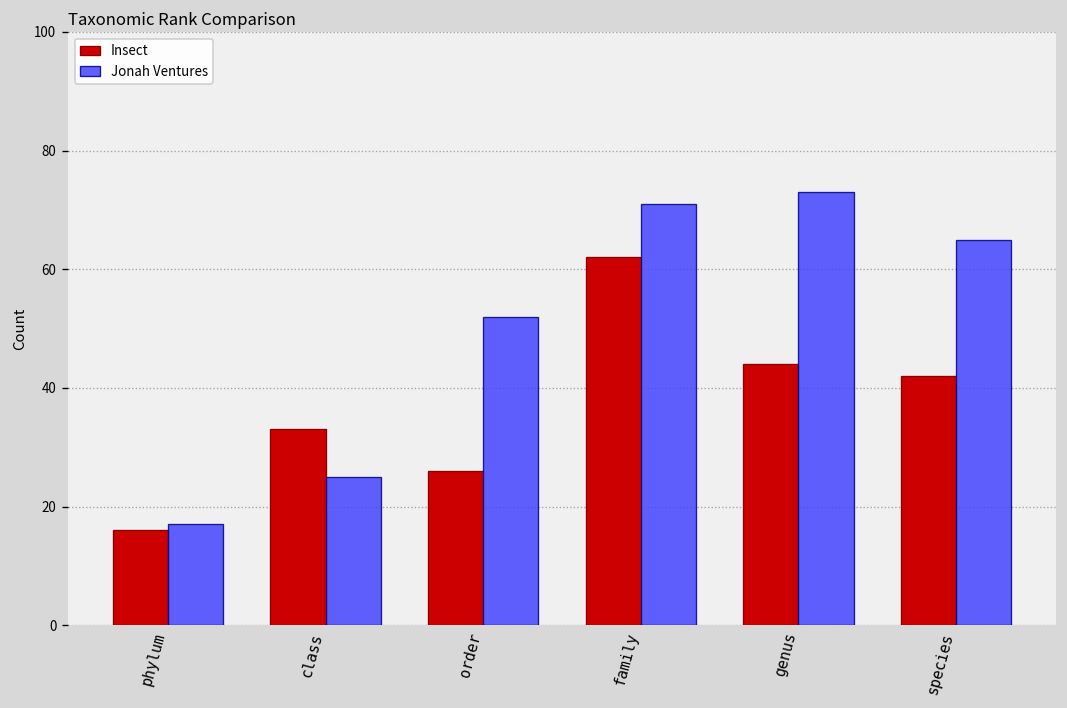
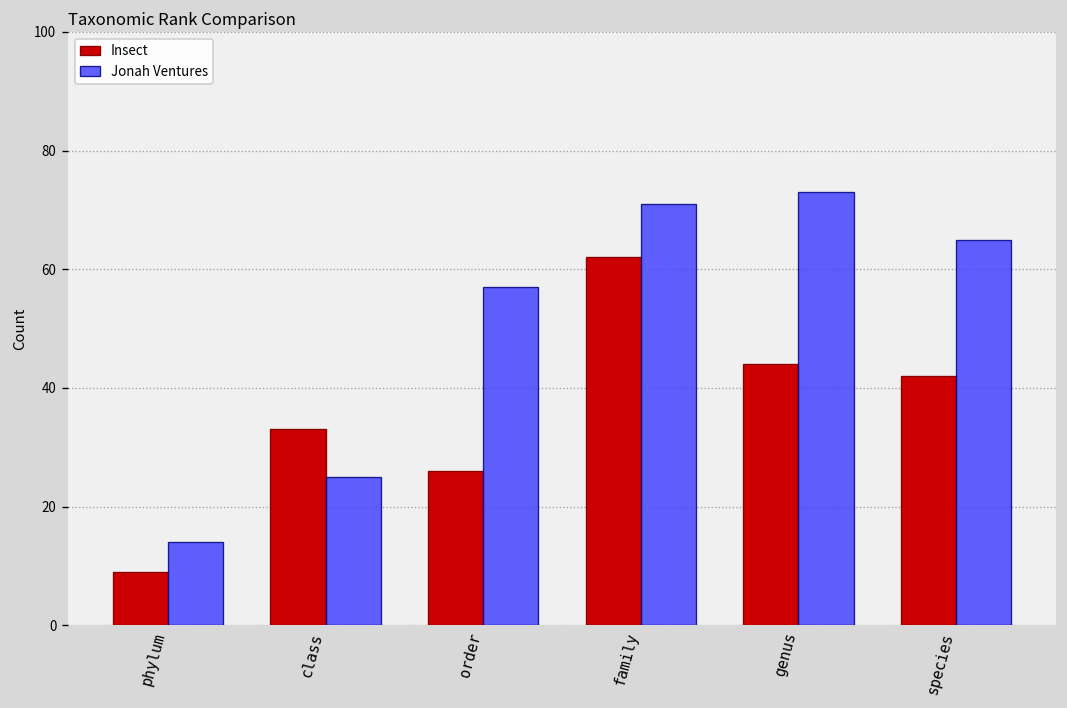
  {
    "Insect": {
-     "phylum": 16,
+     "phylum": 9,
      "class": 33,
      "order": 26,
      "family": 62,
      "genus": 44,
      "species": 42
    },
    "Jonah Ventures": {
-     "phylum": 17,
+     "phylum": 14,
      "class": 25,
-     "order": 52,
+     "order": 57,
      "family": 71,
      "genus": 73,
      "species": 65
    }
  }
